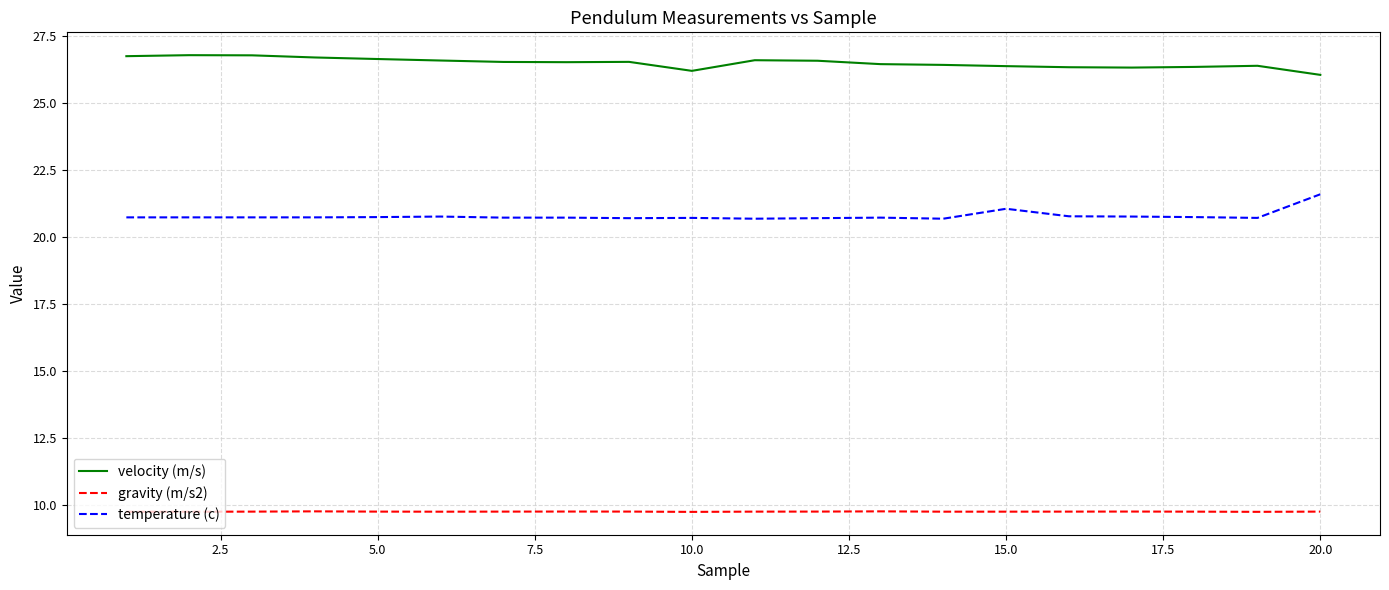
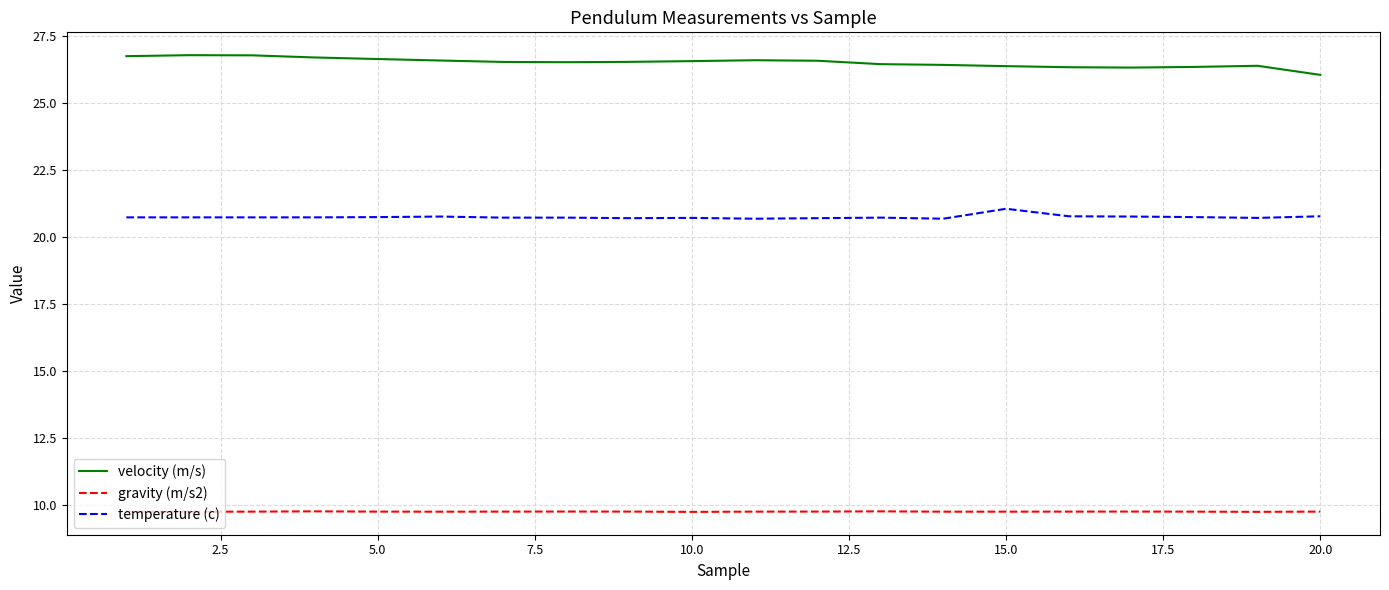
  {
    "velocity (m/s)": {
      "5.0": 26.6,
-     "10.0": 26.2,
+     "10.0": 26.6,
      "15.0": 26.4,
      "20.0": 26.0
    },
    "gravity (m/s2)": {
      "5.0": 9.8,
      "10.0": 9.8,
      "15.0": 9.8,
      "20.0": 9.8
    },
    "temperature (c)": {
      "5.0": 20.7,
      "10.0": 20.7,
      "15.0": 21.1,
-     "20.0": 21.6
+     "20.0": 20.8
    }
  }
